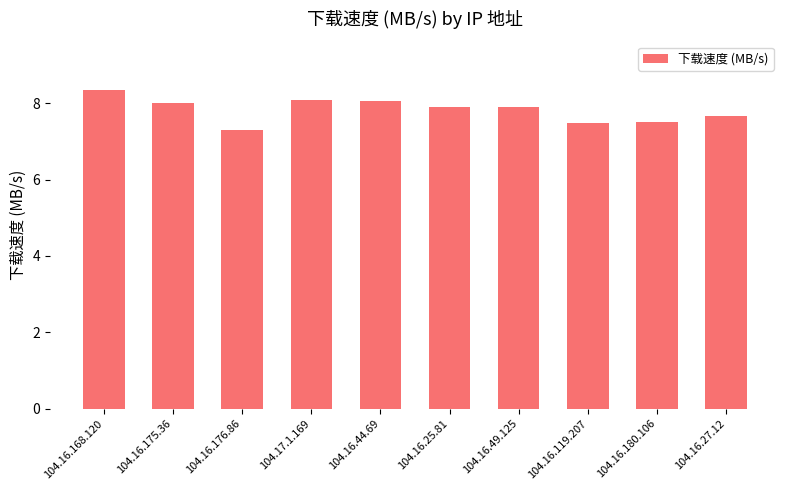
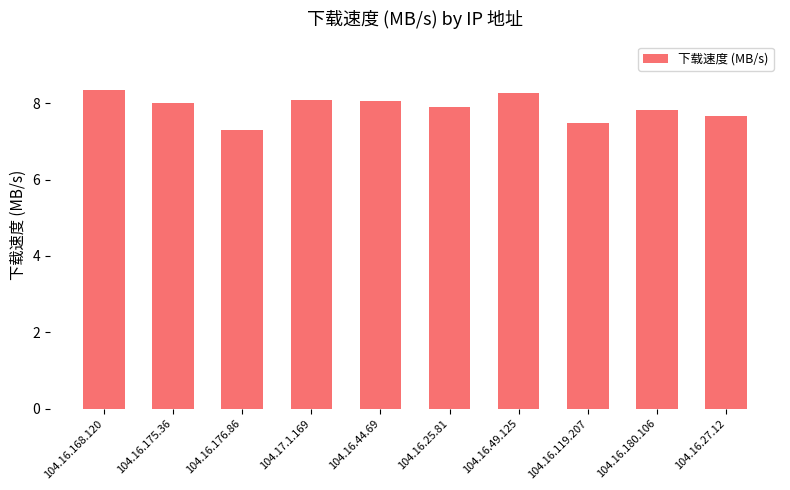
  {
    "104.16.168.120": 8.4,
    "104.16.175.36": 8.0,
    "104.16.176.86": 7.3,
    "104.17.1.169": 8.1,
    "104.16.44.69": 8.1,
    "104.16.25.81": 7.9,
-   "104.16.49.125": 7.9,
+   "104.16.49.125": 8.3,
    "104.16.119.207": 7.5,
-   "104.16.180.106": 7.5,
+   "104.16.180.106": 7.8,
    "104.16.27.12": 7.7
  }
